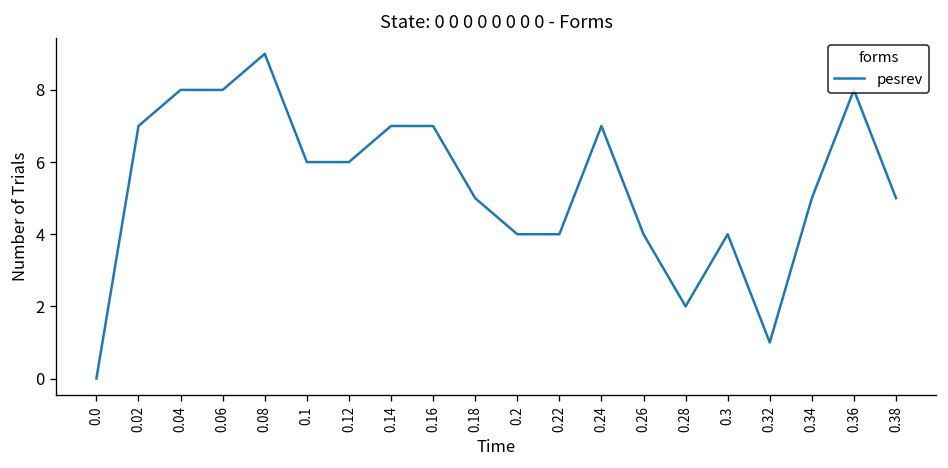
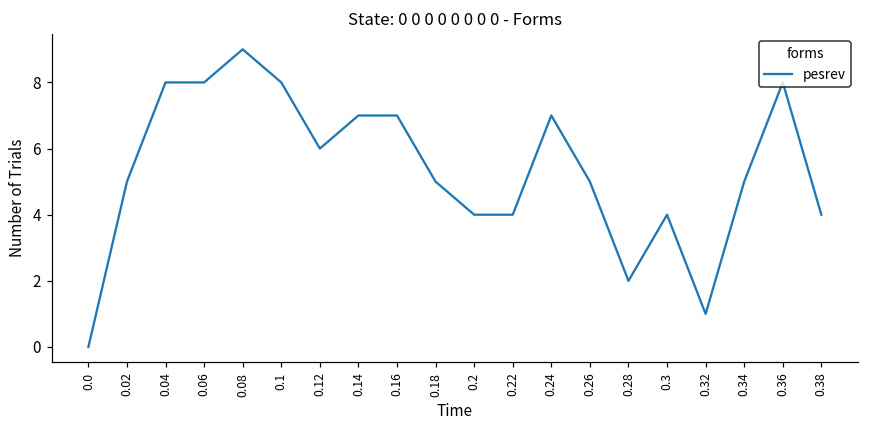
  {
    "0.0": 0,
-   "0.02": 7,
+   "0.02": 5,
    "0.04": 8,
    "0.06": 8,
    "0.08": 9,
-   "0.1": 6,
+   "0.1": 8,
    "0.12": 6,
    "0.14": 7,
    "0.16": 7,
    "0.18": 5,
    "0.2": 4,
    "0.22": 4,
    "0.24": 7,
-   "0.26": 4,
+   "0.26": 5,
    "0.28": 2,
    "0.3": 4,
    "0.32": 1,
    "0.34": 5,
-   "0.38": 5
+   "0.38": 4
  }
